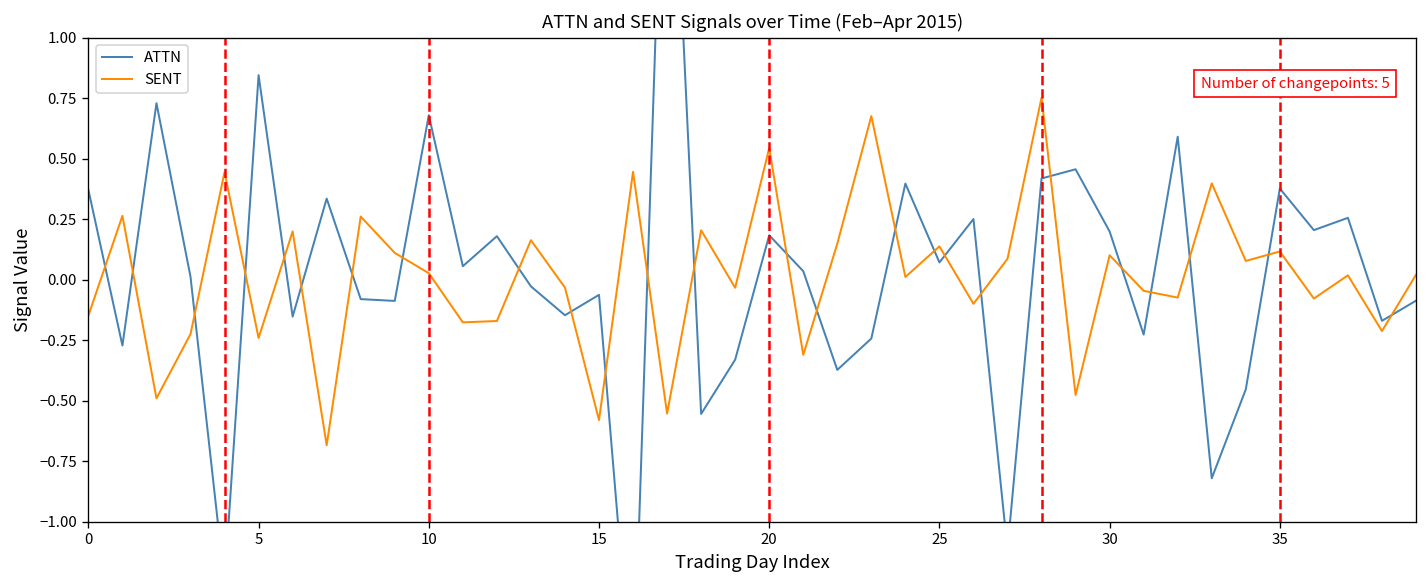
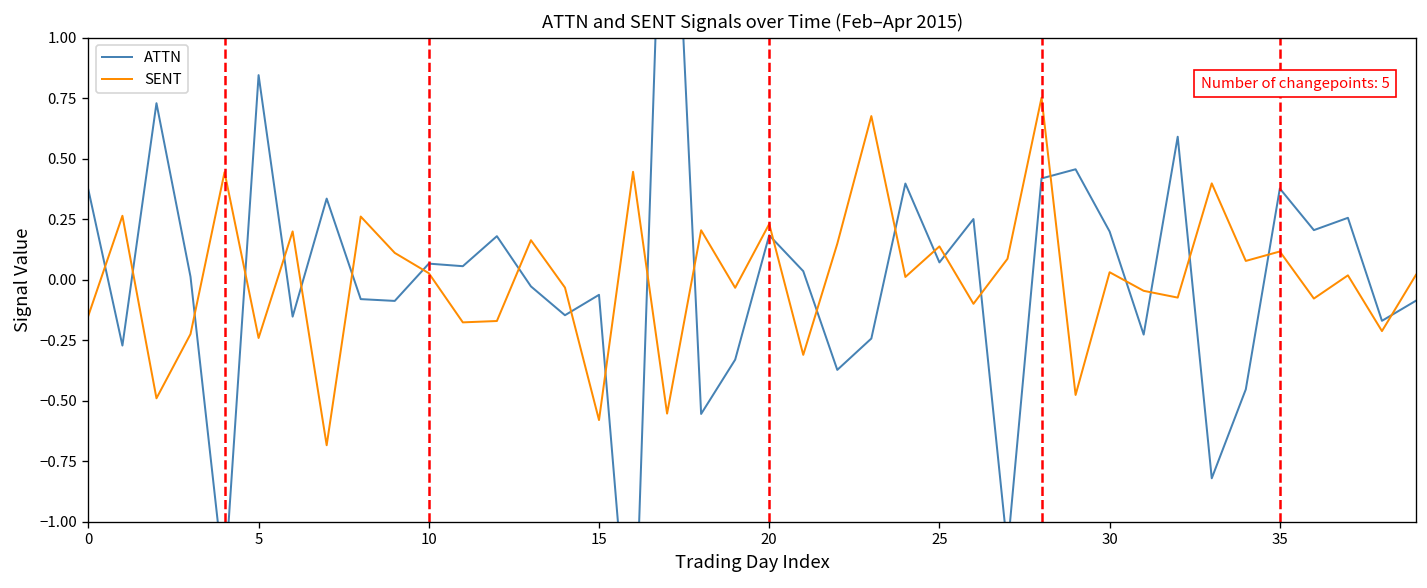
  {
    "ATTN": {
      "0": 0.37,
      "5": 0.85,
-     "10": 0.68,
+     "10": 0.07,
      "15": -0.06,
      "20": 0.18,
      "25": 0.07,
      "30": 0.20,
      "35": 0.38
    },
    "SENT": {
      "0": -0.15,
      "5": -0.24,
      "10": 0.03,
      "15": -0.58,
-     "20": 0.54,
+     "20": 0.23,
      "25": 0.14,
-     "30": 0.10,
+     "30": 0.03,
      "35": 0.12
    }
  }
